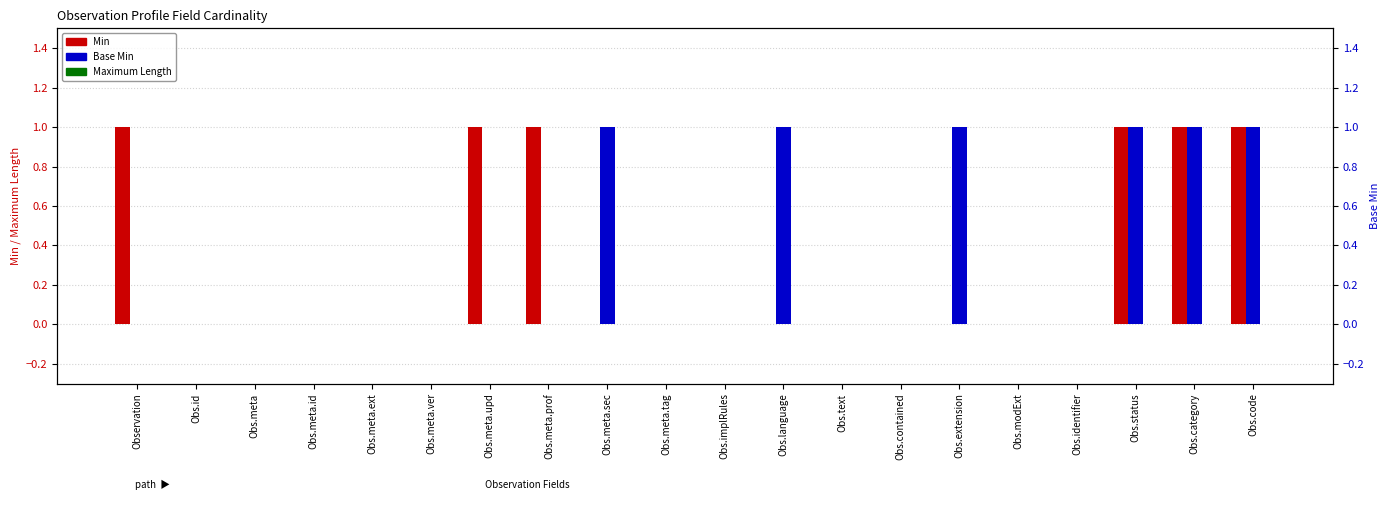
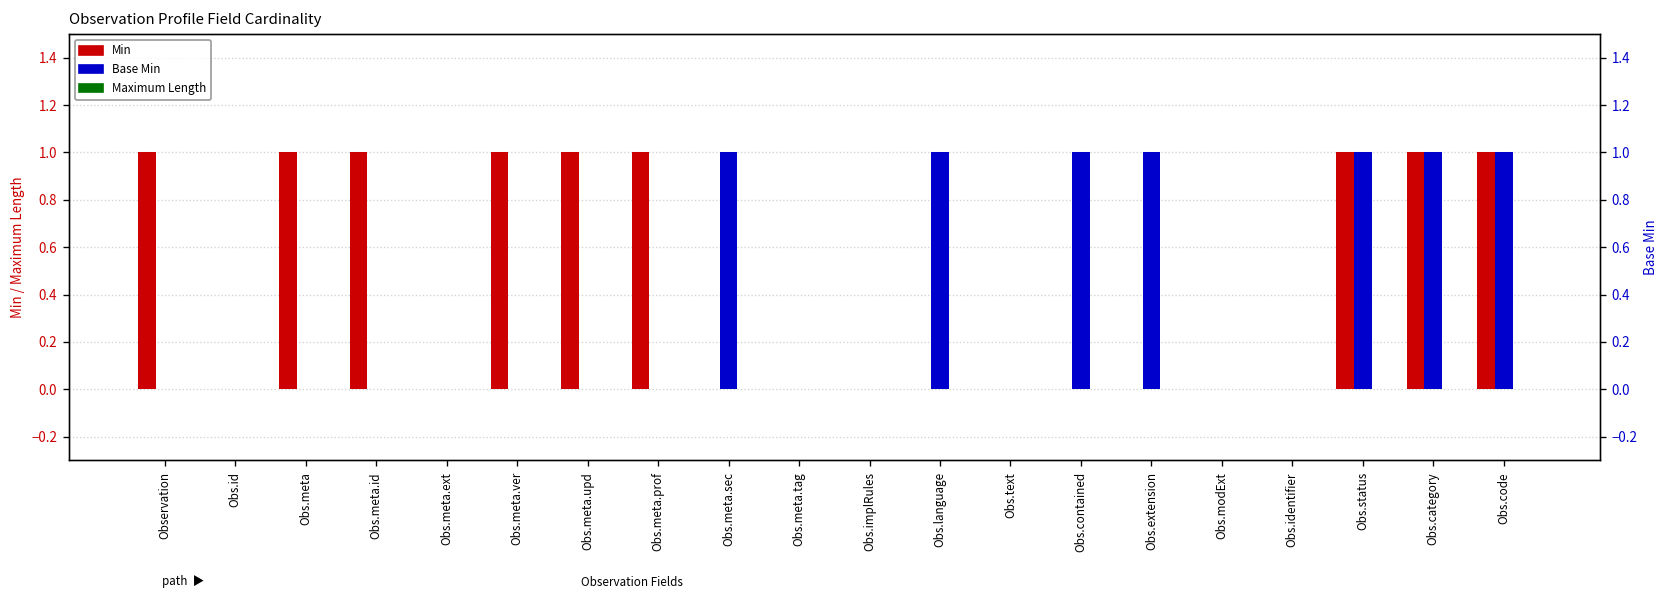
  {
    "Min": {
      "Observation": 1,
      "Obs.id": 0,
-     "Obs.meta": 0,
-     "Obs.meta.id": 0,
+     "Obs.meta": 1,
+     "Obs.meta.id": 1,
      "Obs.meta.ext": 0,
-     "Obs.meta.ver": 0,
+     "Obs.meta.ver": 1,
      "Obs.meta.upd": 1,
      "Obs.meta.prof": 1,
      "Obs.meta.sec": 0,
      "Obs.meta.tag": 0,
      "Obs.implRules": 0,
      "Obs.language": 0,
      "Obs.text": 0,
      "Obs.contained": 0,
      "Obs.extension": 0,
      "Obs.modExt": 0,
      "Obs.identifier": 0,
      "Obs.status": 1,
      "Obs.category": 1,
      "Obs.code": 1
    },
    "Maximum Length": {
      "Observation": 0,
      "Obs.id": 0,
      "Obs.meta": 0,
      "Obs.meta.id": 0,
      "Obs.meta.ext": 0,
      "Obs.meta.ver": 0,
      "Obs.meta.upd": 0,
      "Obs.meta.prof": 0,
      "Obs.meta.sec": 0,
      "Obs.meta.tag": 0,
      "Obs.implRules": 0,
      "Obs.language": 0,
      "Obs.text": 0,
      "Obs.contained": 0,
      "Obs.extension": 0,
      "Obs.modExt": 0,
      "Obs.identifier": 0,
      "Obs.status": 0,
      "Obs.category": 0,
      "Obs.code": 0
    },
    "Base Min": {
      "Observation": 0,
      "Obs.id": 0,
      "Obs.meta": 0,
      "Obs.meta.id": 0,
      "Obs.meta.ext": 0,
      "Obs.meta.ver": 0,
      "Obs.meta.upd": 0,
      "Obs.meta.prof": 0,
      "Obs.meta.sec": 1,
      "Obs.meta.tag": 0,
      "Obs.implRules": 0,
      "Obs.language": 1,
      "Obs.text": 0,
-     "Obs.contained": 0,
+     "Obs.contained": 1,
      "Obs.extension": 1,
      "Obs.modExt": 0,
      "Obs.identifier": 0,
      "Obs.status": 1,
      "Obs.category": 1,
      "Obs.code": 1
    }
  }
